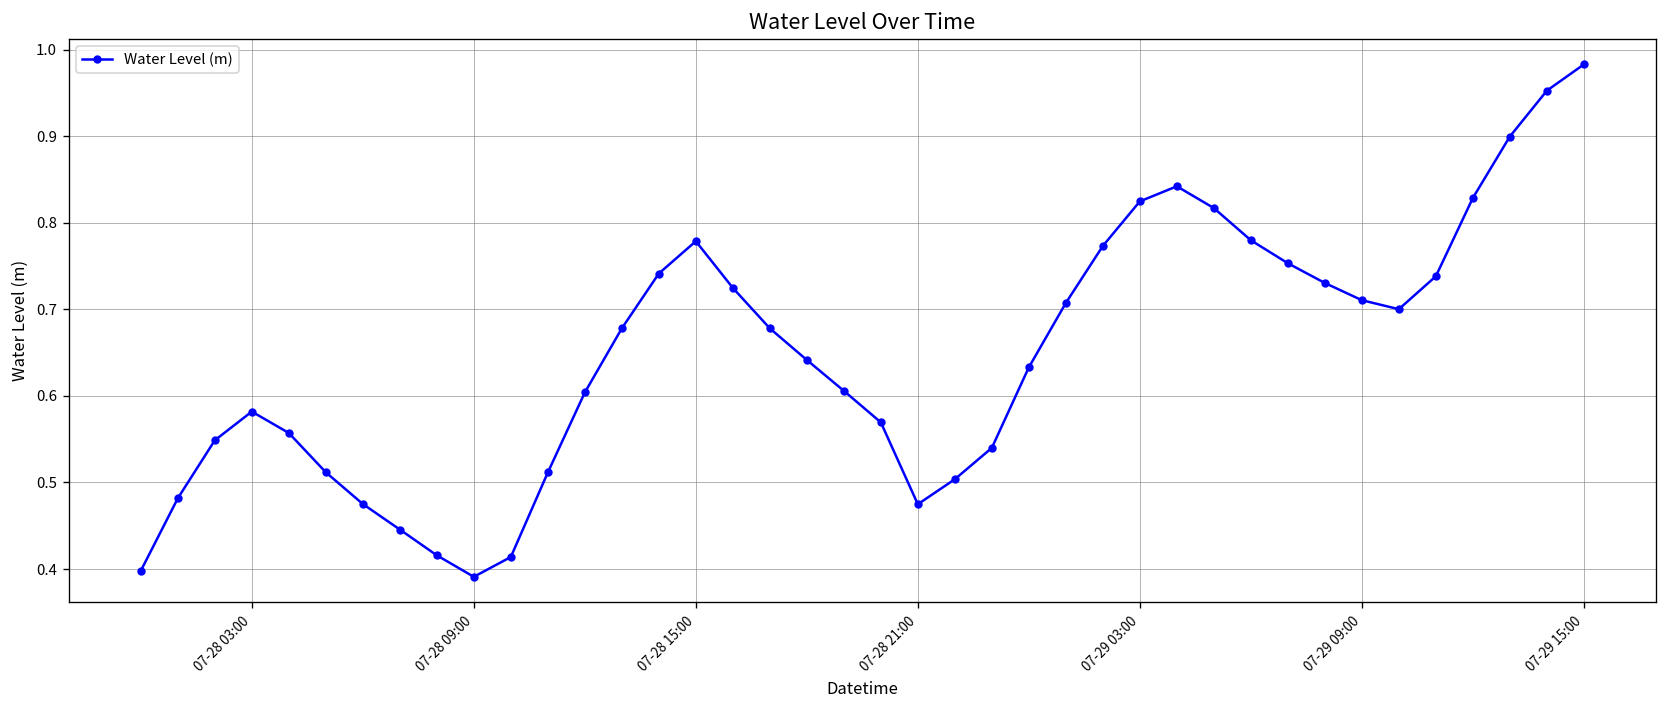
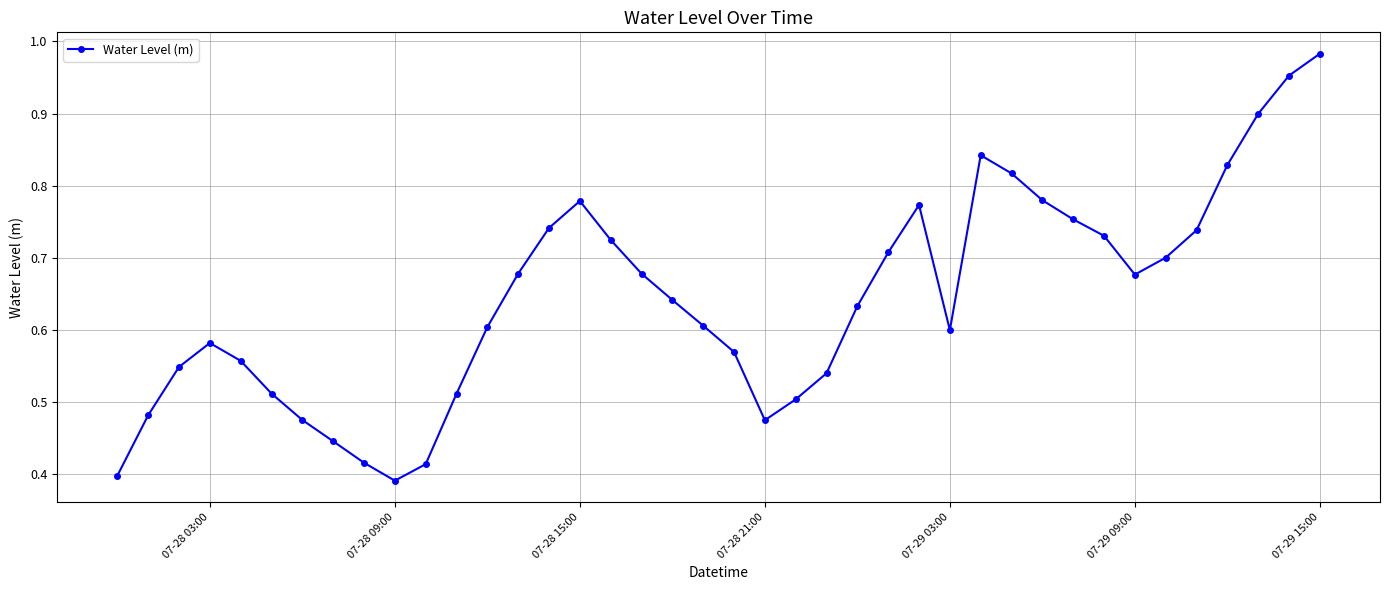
  {
    "07-28 03:00": 0.58,
    "07-28 09:00": 0.39,
    "07-28 15:00": 0.78,
    "07-28 21:00": 0.47,
-   "07-29 03:00": 0.82,
-   "07-29 09:00": 0.71,
+   "07-29 03:00": 0.60,
+   "07-29 09:00": 0.68,
    "07-29 15:00": 0.98
  }
